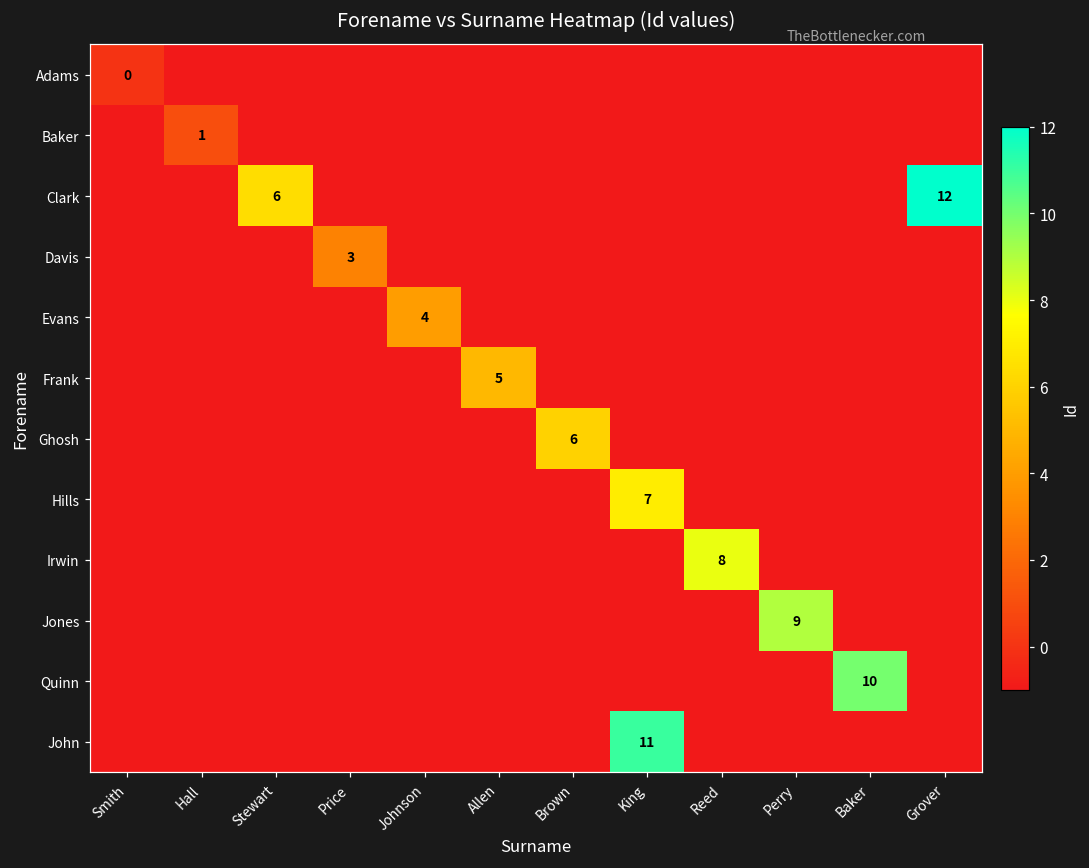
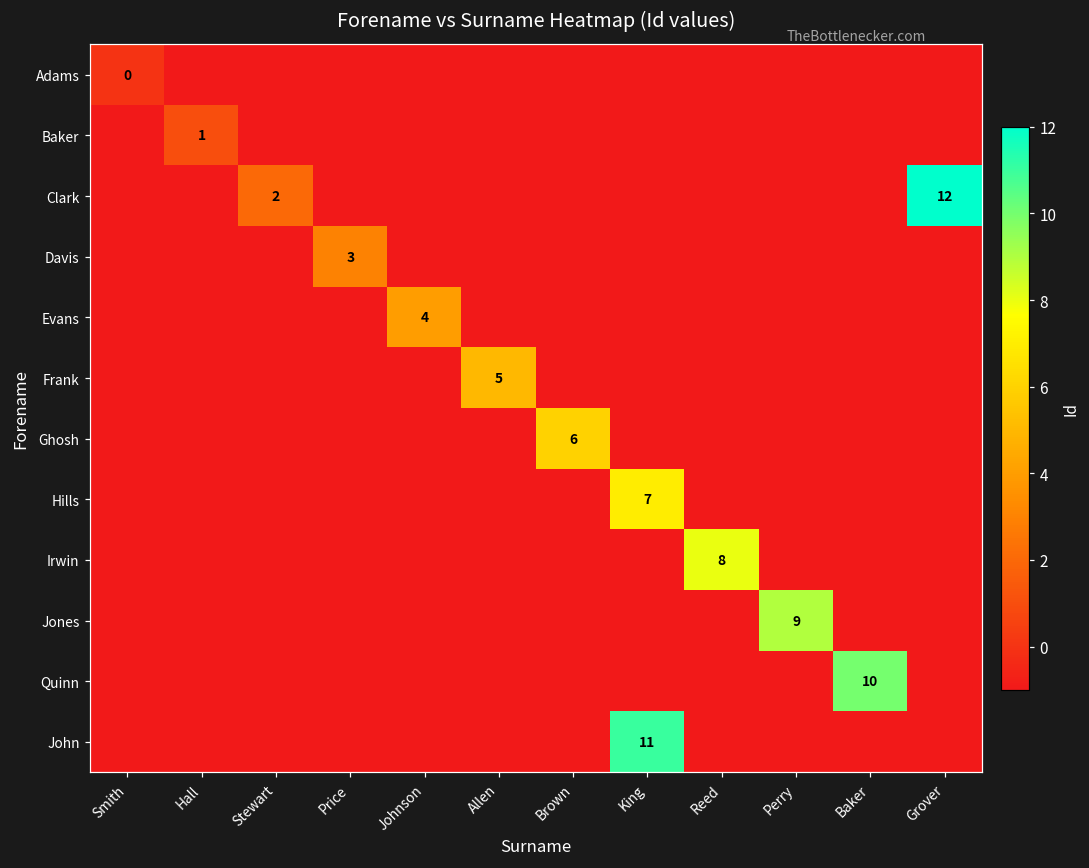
  {
    "Adams": {
      "Smith": 0
    },
    "Baker": {
      "Hall": 1
    },
    "Clark": {
-     "Stewart": 6,
+     "Stewart": 2,
      "Grover": 12
    },
    "Davis": {
      "Price": 3
    },
    "Evans": {
      "Johnson": 4
    },
    "Frank": {
      "Allen": 5
    },
    "Ghosh": {
      "Brown": 6
    },
    "Hills": {
      "King": 7
    },
    "Irwin": {
      "Reed": 8
    },
    "Jones": {
      "Perry": 9
    },
    "Quinn": {
      "Baker": 10
    },
    "John": {
      "King": 11
    }
  }
